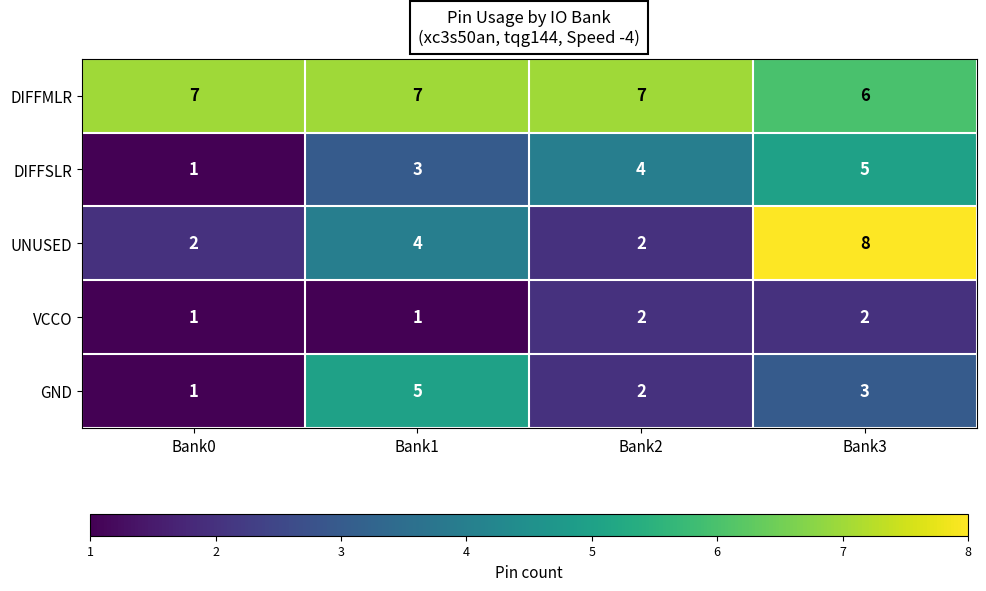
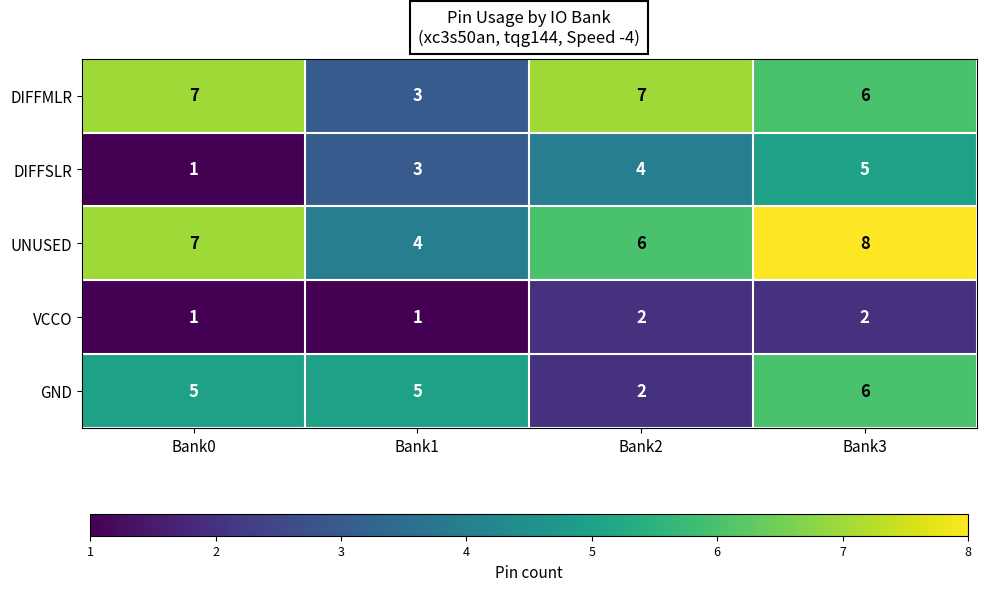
  {
    "DIFFMLR": {
      "Bank0": 7,
-     "Bank1": 7,
+     "Bank1": 3,
      "Bank2": 7,
      "Bank3": 6
    },
    "DIFFSLR": {
      "Bank0": 1,
      "Bank1": 3,
      "Bank2": 4,
      "Bank3": 5
    },
    "UNUSED": {
-     "Bank0": 2,
+     "Bank0": 7,
      "Bank1": 4,
-     "Bank2": 2,
+     "Bank2": 6,
      "Bank3": 8
    },
    "VCCO": {
      "Bank0": 1,
      "Bank1": 1,
      "Bank2": 2,
      "Bank3": 2
    },
    "GND": {
-     "Bank0": 1,
+     "Bank0": 5,
      "Bank1": 5,
      "Bank2": 2,
-     "Bank3": 3
+     "Bank3": 6
    }
  }
